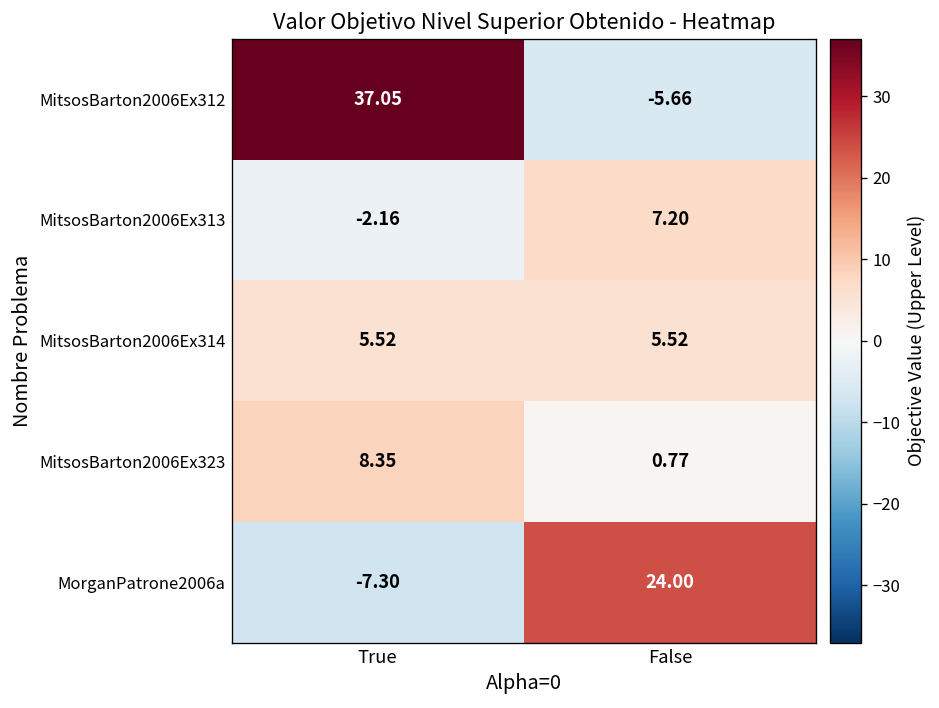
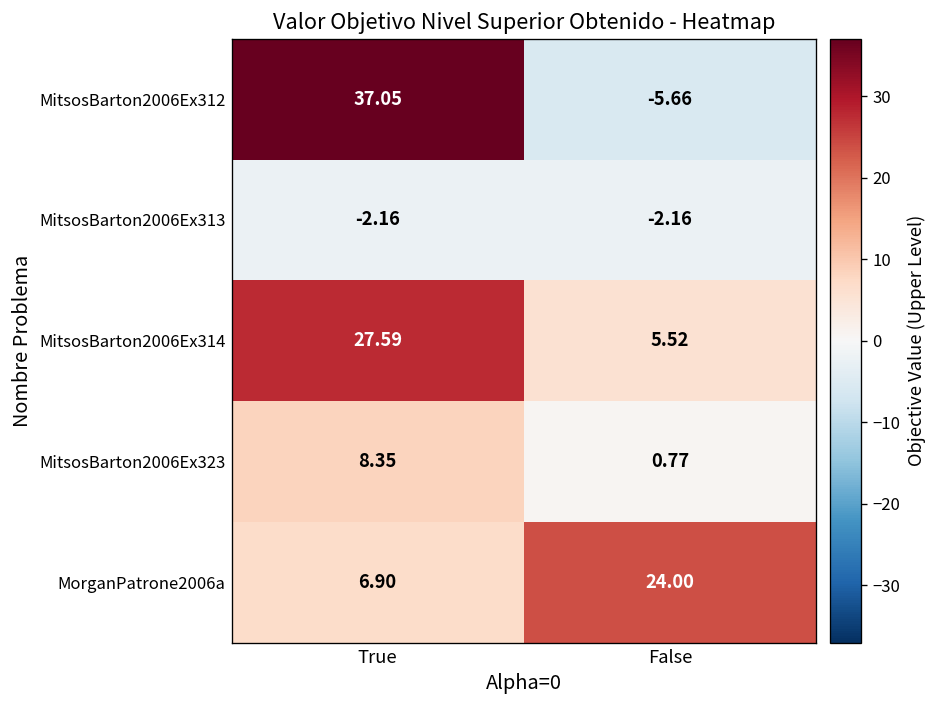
  {
    "MitsosBarton2006Ex312": {
      "True": 37.05,
      "False": -5.66
    },
    "MitsosBarton2006Ex313": {
      "True": -2.16,
-     "False": 7.20
+     "False": -2.16
    },
    "MitsosBarton2006Ex314": {
-     "True": 5.52,
+     "True": 27.59,
      "False": 5.52
    },
    "MitsosBarton2006Ex323": {
      "True": 8.35,
      "False": 0.77
    },
    "MorganPatrone2006a": {
-     "True": -7.30,
+     "True": 6.90,
      "False": 24.00
    }
  }
